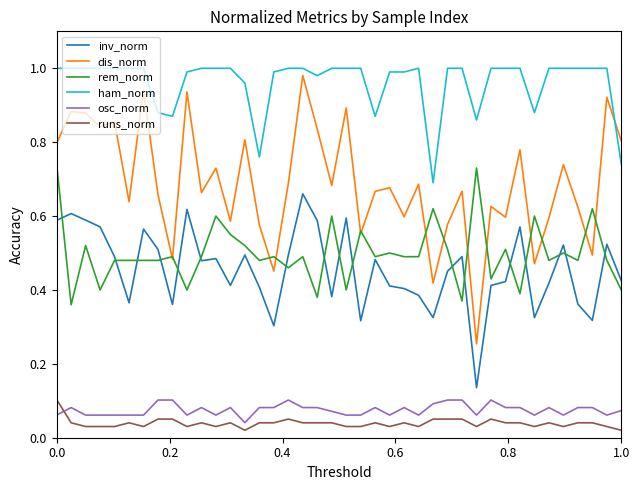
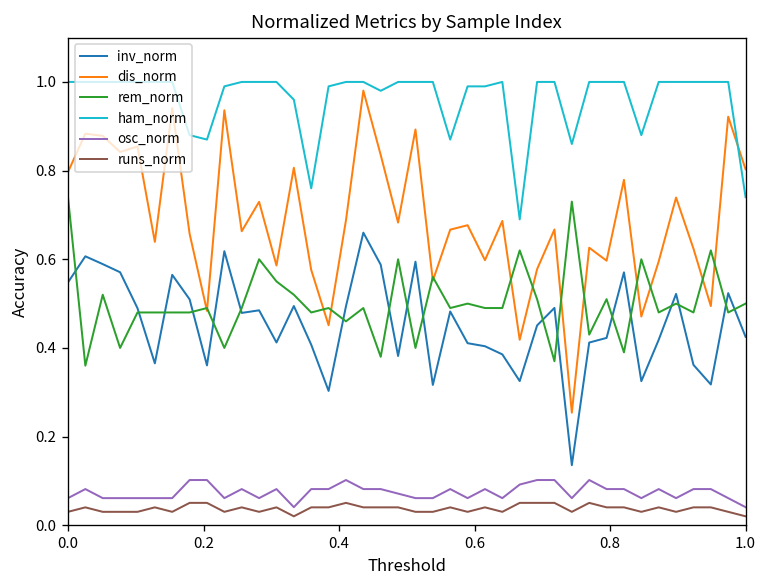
  {
    "inv_norm": {
-     "0.0": 0.59,
+     "0.0": 0.55,
      "1.0": 0.43
    },
    "dis_norm": {
      "0.0": 0.80,
      "1.0": 0.80
    },
    "rem_norm": {
      "0.0": 0.74,
-     "1.0": 0.4
+     "1.0": 0.5
    },
    "ham_norm": {
      "0.0": 1.00,
      "1.0": 0.74
    },
    "osc_norm": {
      "0.0": 0.06,
-     "1.0": 0.07
+     "1.0": 0.04
    },
    "runs_norm": {
-     "0.0": 0.10,
+     "0.0": 0.03,
      "1.0": 0.02
    }
  }
